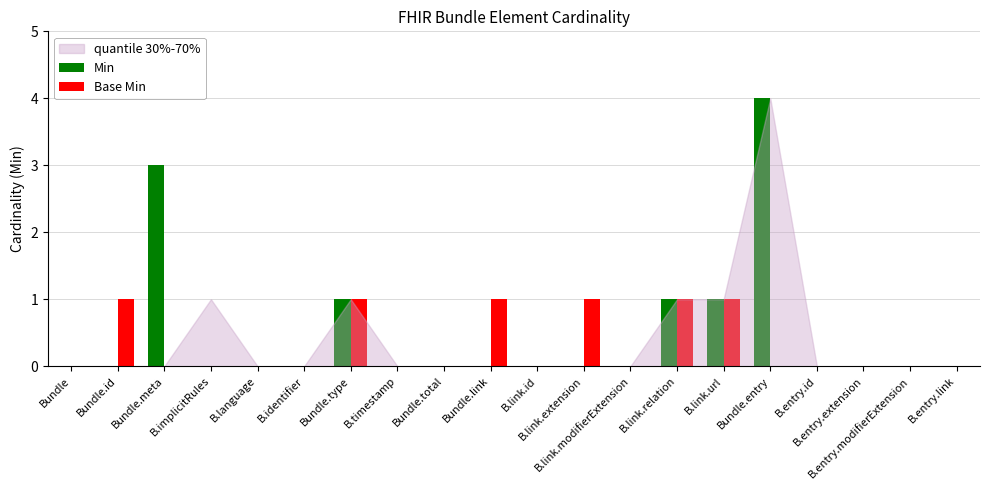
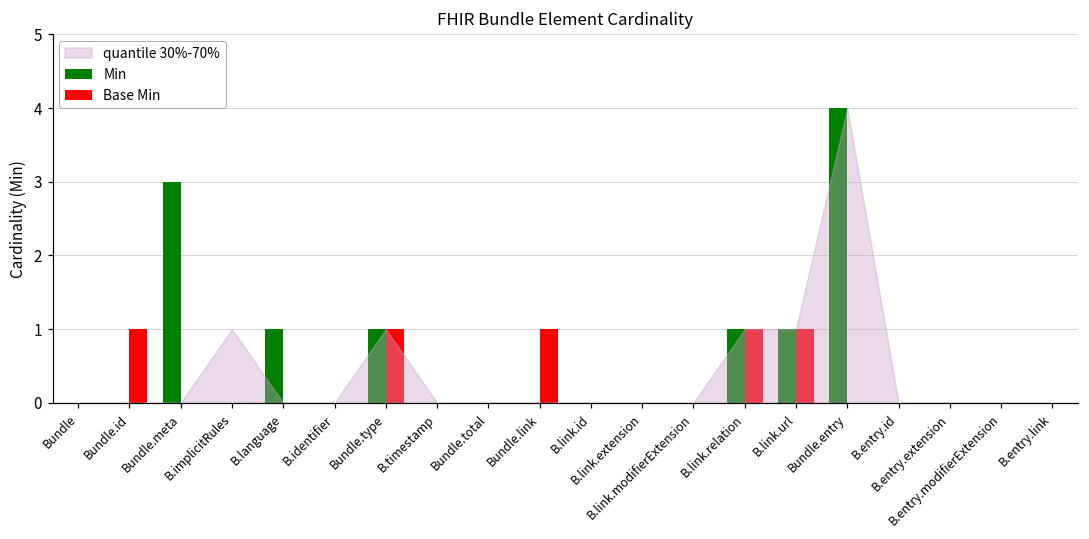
  {
    "Min": {
      "Bundle": 0,
      "Bundle.id": 0,
      "Bundle.meta": 3,
      "B.implicitRules": 0,
-     "B.language": 0,
+     "B.language": 1,
      "B.identifier": 0,
      "Bundle.type": 1,
      "B.timestamp": 0,
      "Bundle.total": 0,
      "Bundle.link": 0,
      "B.link.id": 0,
      "B.link.extension": 0,
      "B.link.modifierExtension": 0,
      "B.link.relation": 1,
      "B.link.url": 1,
      "Bundle.entry": 4,
      "B.entry.id": 0,
      "B.entry.extension": 0,
      "B.entry.modifierExtension": 0,
      "B.entry.link": 0
    },
    "quantile 30%-70%": {
      "Bundle": 0,
      "Bundle.id": 0,
      "Bundle.meta": 0,
      "B.implicitRules": 1,
      "B.language": 0,
      "B.identifier": 0,
      "Bundle.type": 1,
      "B.timestamp": 0,
      "Bundle.total": 0,
      "Bundle.link": 0,
      "B.link.id": 0,
      "B.link.extension": 0,
      "B.link.modifierExtension": 0,
      "B.link.relation": 1,
      "B.link.url": 1,
      "Bundle.entry": 4,
      "B.entry.id": 0,
      "B.entry.extension": 0,
      "B.entry.modifierExtension": 0,
      "B.entry.link": 0
    },
    "Base Min": {
      "Bundle": 0,
      "Bundle.id": 1,
      "Bundle.meta": 0,
      "B.implicitRules": 0,
      "B.language": 0,
      "B.identifier": 0,
      "Bundle.type": 1,
      "B.timestamp": 0,
      "Bundle.total": 0,
      "Bundle.link": 1,
      "B.link.id": 0,
-     "B.link.extension": 1,
+     "B.link.extension": 0,
      "B.link.modifierExtension": 0,
      "B.link.relation": 1,
      "B.link.url": 1,
      "Bundle.entry": 0,
      "B.entry.id": 0,
      "B.entry.extension": 0,
      "B.entry.modifierExtension": 0,
      "B.entry.link": 0
    }
  }
